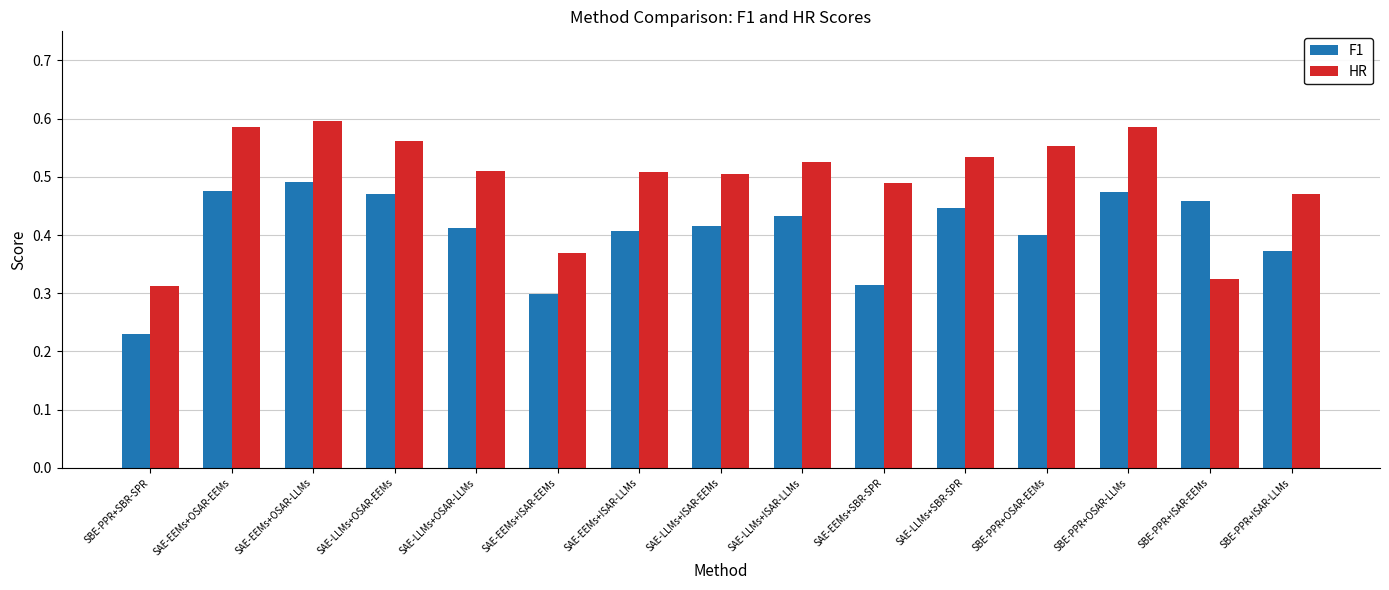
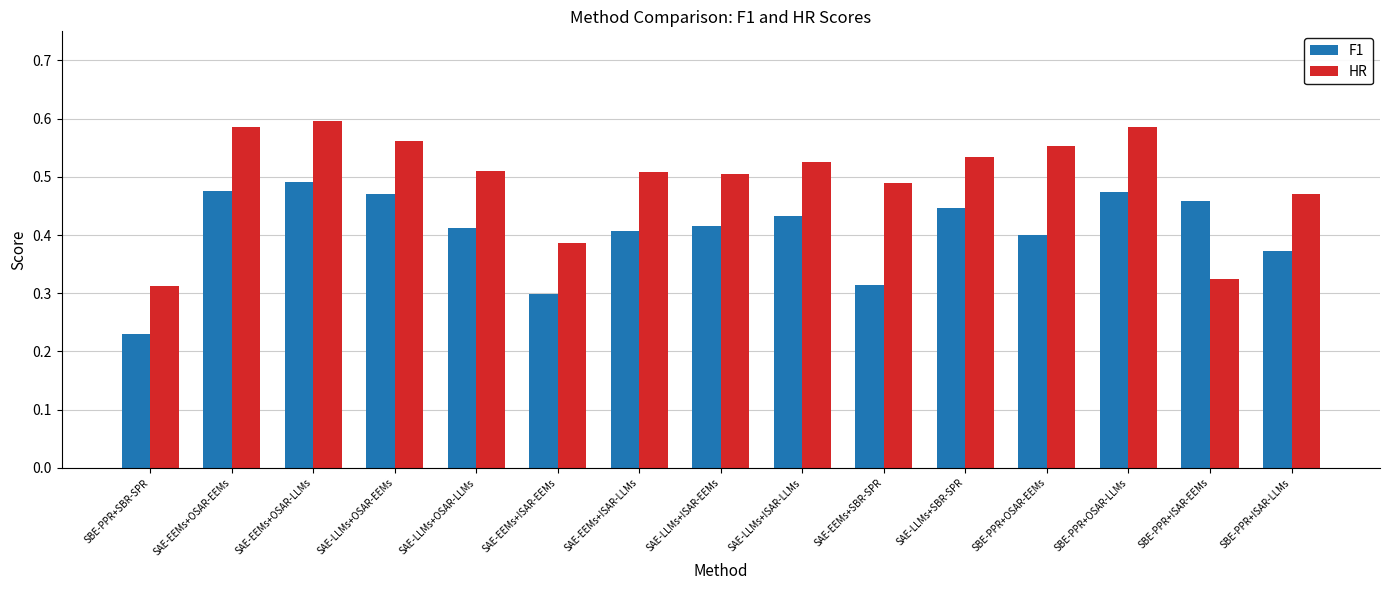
  {
    "F1": {
      "SBE-PPR+SBR-SPR": 0.23,
      "SAE-EEMs+OSAR-EEMs": 0.48,
      "SAE-EEMs+OSAR-LLMs": 0.49,
      "SAE-LLMs+OSAR-EEMs": 0.47,
      "SAE-LLMs+OSAR-LLMs": 0.41,
      "SAE-EEMs+ISAR-EEMs": 0.30,
      "SAE-EEMs+ISAR-LLMs": 0.41,
      "SAE-LLMs+ISAR-EEMs": 0.42,
      "SAE-LLMs+ISAR-LLMs": 0.43,
      "SAE-EEMs+SBR-SPR": 0.31,
      "SAE-LLMs+SBR-SPR": 0.45,
      "SBE-PPR+OSAR-EEMs": 0.40,
      "SBE-PPR+OSAR-LLMs": 0.47,
      "SBE-PPR+ISAR-EEMs": 0.46,
      "SBE-PPR+ISAR-LLMs": 0.37
    },
    "HR": {
      "SBE-PPR+SBR-SPR": 0.31,
      "SAE-EEMs+OSAR-EEMs": 0.59,
      "SAE-EEMs+OSAR-LLMs": 0.60,
      "SAE-LLMs+OSAR-EEMs": 0.56,
      "SAE-LLMs+OSAR-LLMs": 0.51,
-     "SAE-EEMs+ISAR-EEMs": 0.37,
+     "SAE-EEMs+ISAR-EEMs": 0.39,
      "SAE-EEMs+ISAR-LLMs": 0.51,
      "SAE-LLMs+ISAR-EEMs": 0.51,
      "SAE-LLMs+ISAR-LLMs": 0.53,
      "SAE-EEMs+SBR-SPR": 0.49,
      "SAE-LLMs+SBR-SPR": 0.53,
      "SBE-PPR+OSAR-EEMs": 0.55,
      "SBE-PPR+OSAR-LLMs": 0.59,
      "SBE-PPR+ISAR-EEMs": 0.32,
      "SBE-PPR+ISAR-LLMs": 0.47
    }
  }
